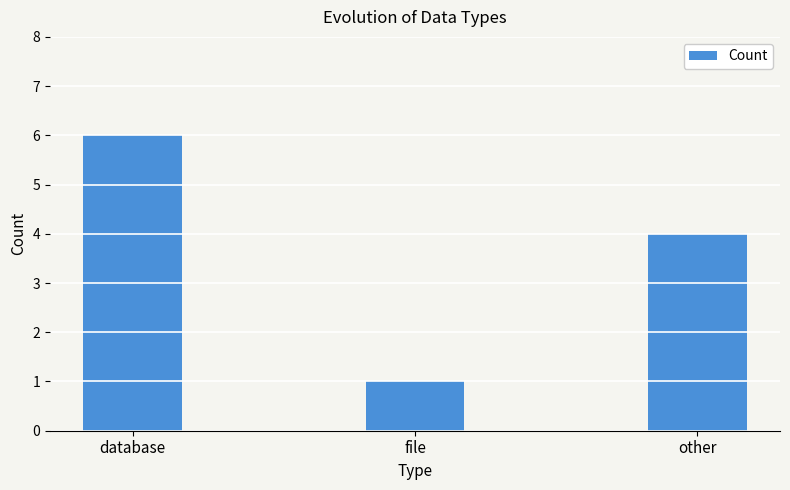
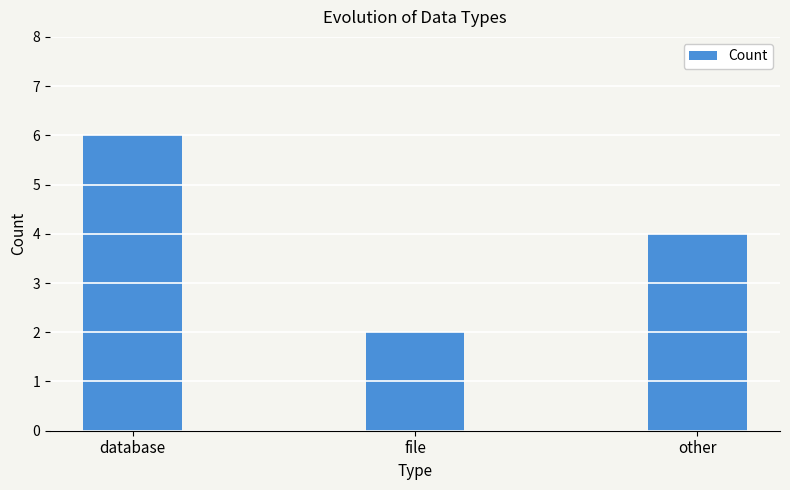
  {
    "database": 6,
-   "file": 1,
+   "file": 2,
    "other": 4
  }
